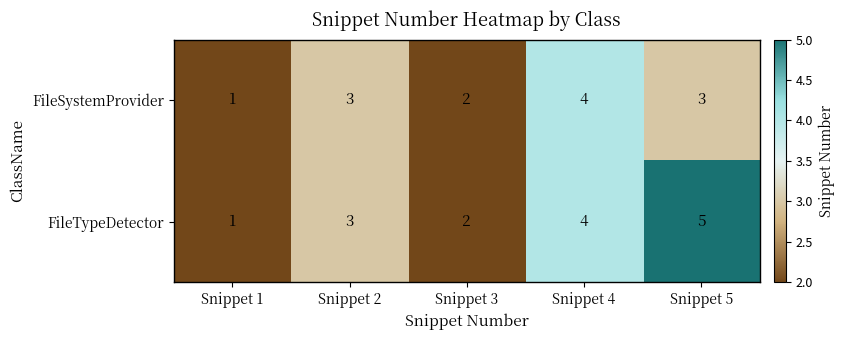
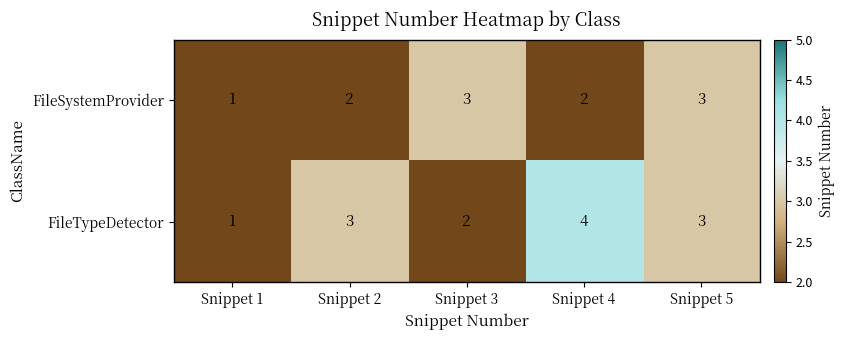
  {
    "FileSystemProvider": {
      "Snippet 1": 1,
-     "Snippet 2": 3,
-     "Snippet 3": 2,
-     "Snippet 4": 4,
+     "Snippet 2": 2,
+     "Snippet 3": 3,
+     "Snippet 4": 2,
      "Snippet 5": 3
    },
    "FileTypeDetector": {
      "Snippet 1": 1,
      "Snippet 2": 3,
      "Snippet 3": 2,
      "Snippet 4": 4,
-     "Snippet 5": 5
+     "Snippet 5": 3
    }
  }
